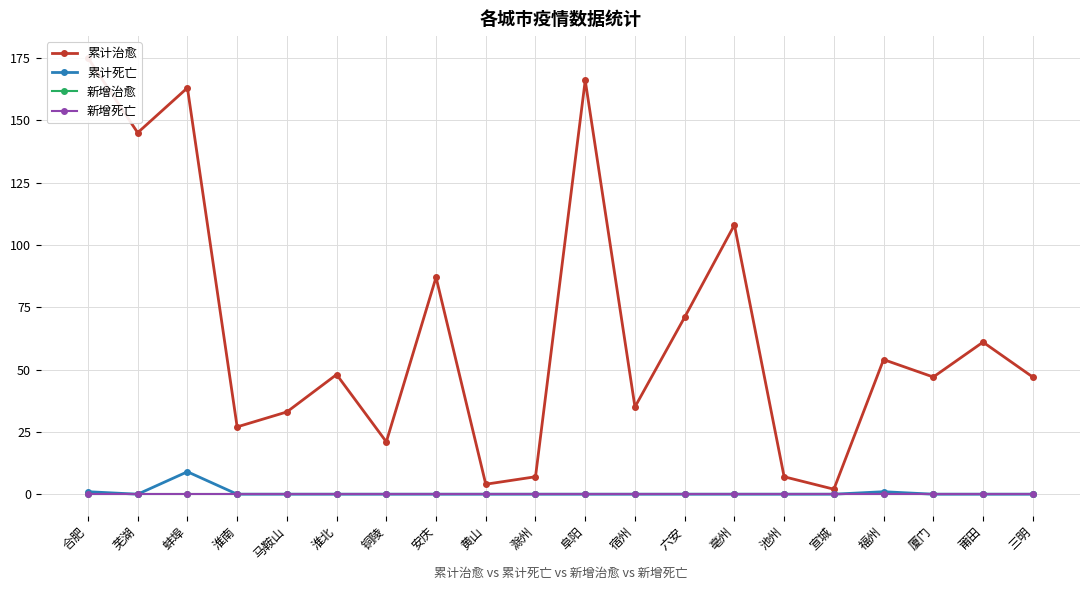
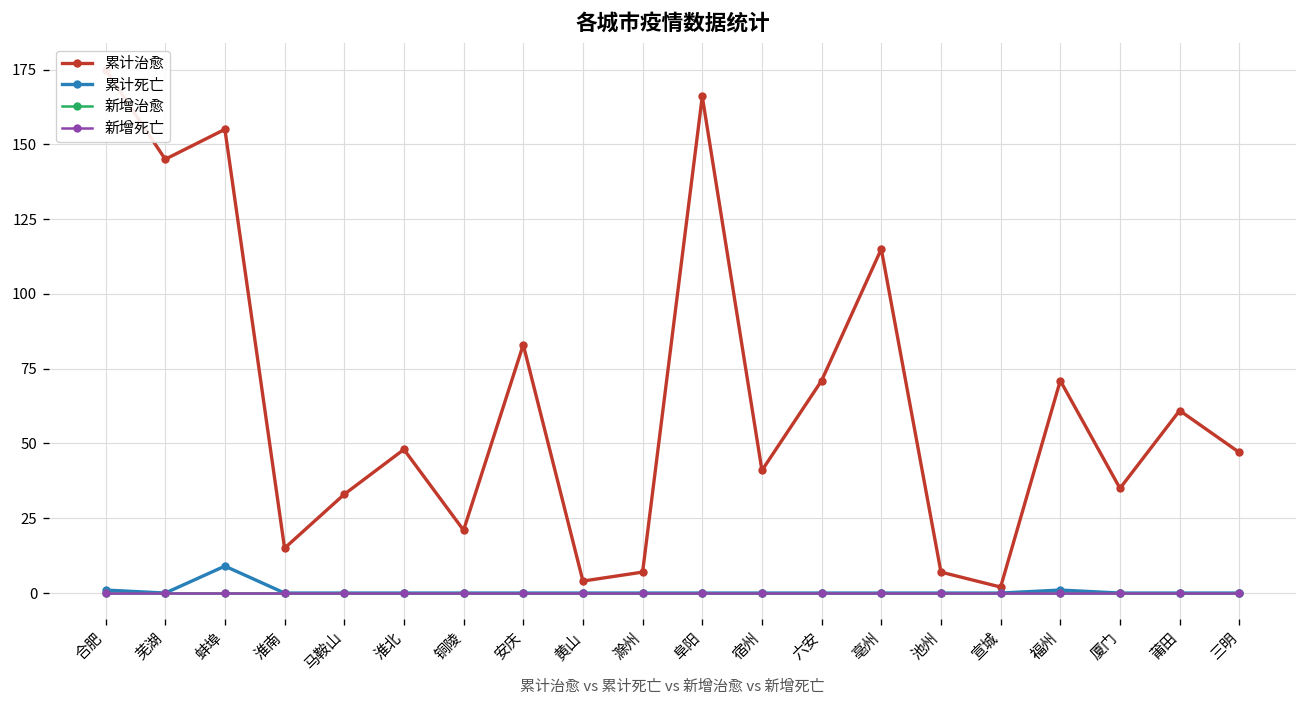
  {
    "累计治愈": {
      "芜湖": 145,
-     "蚌埠": 163,
-     "淮南": 27,
+     "蚌埠": 155,
+     "淮南": 15,
      "马鞍山": 33,
      "淮北": 48,
      "铜陵": 21,
-     "安庆": 87,
+     "安庆": 83,
      "黄山": 4,
      "滁州": 7,
      "阜阳": 166,
-     "宿州": 35,
+     "宿州": 41,
      "六安": 71,
-     "亳州": 108,
+     "亳州": 115,
      "池州": 7,
      "宣城": 2,
-     "福州": 54,
-     "厦门": 47,
+     "福州": 71,
+     "厦门": 35,
      "莆田": 61,
      "三明": 47
    },
    "累计死亡": {
      "蚌埠": 9
    },
    "新增死亡": {
      "蚌埠": 0
    }
  }
